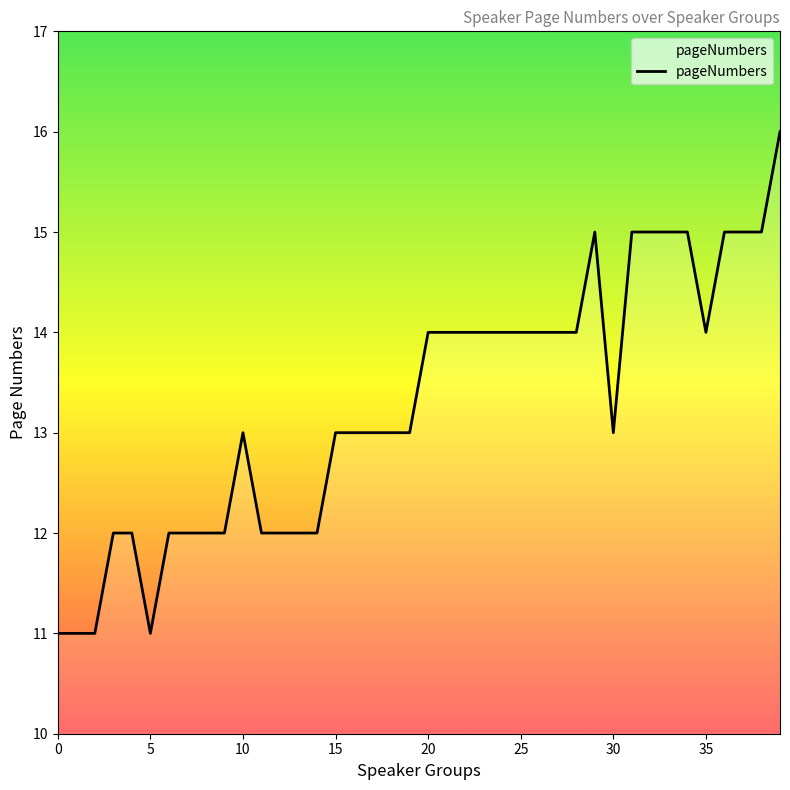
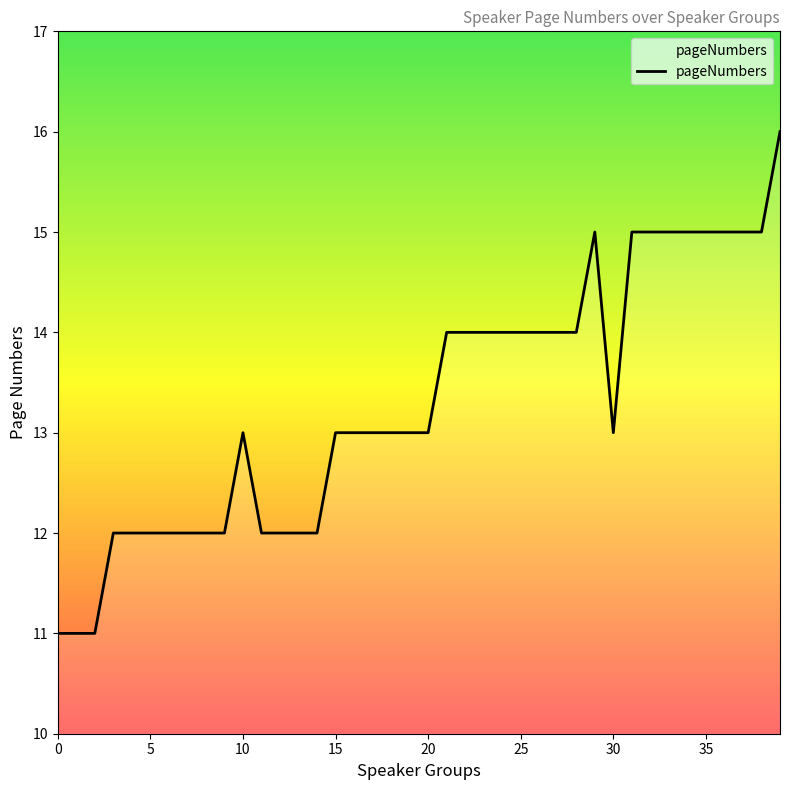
  {
    "0": 11,
-   "5": 11,
+   "5": 12,
    "10": 13,
    "15": 13,
-   "20": 14,
+   "20": 13,
    "25": 14,
    "30": 13,
-   "35": 14
+   "35": 15
  }
